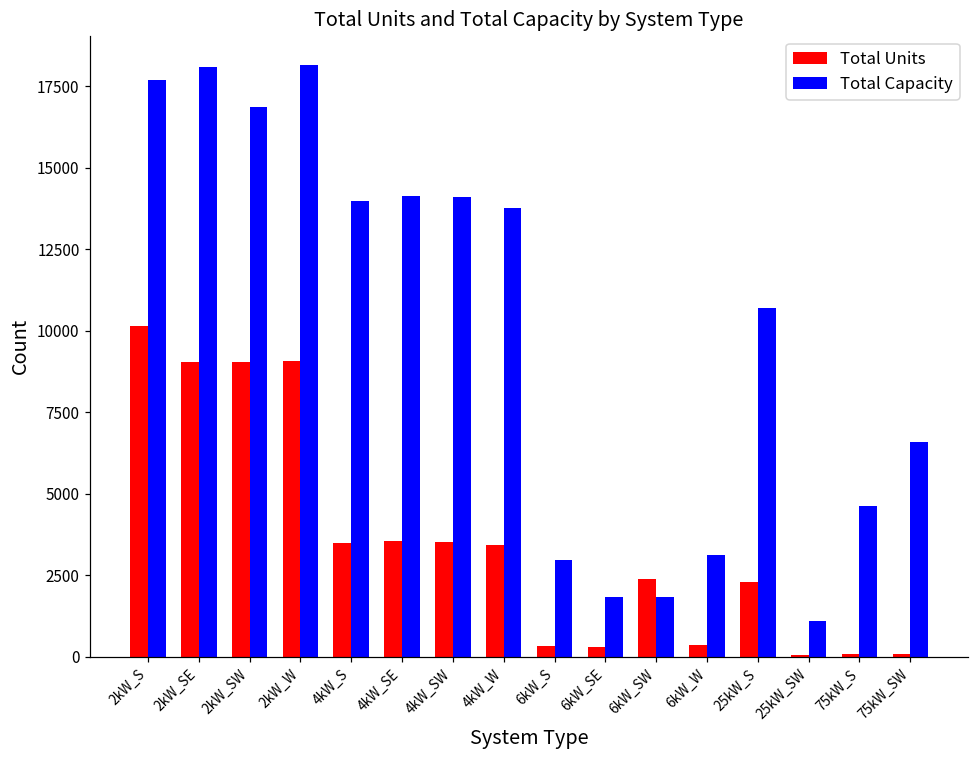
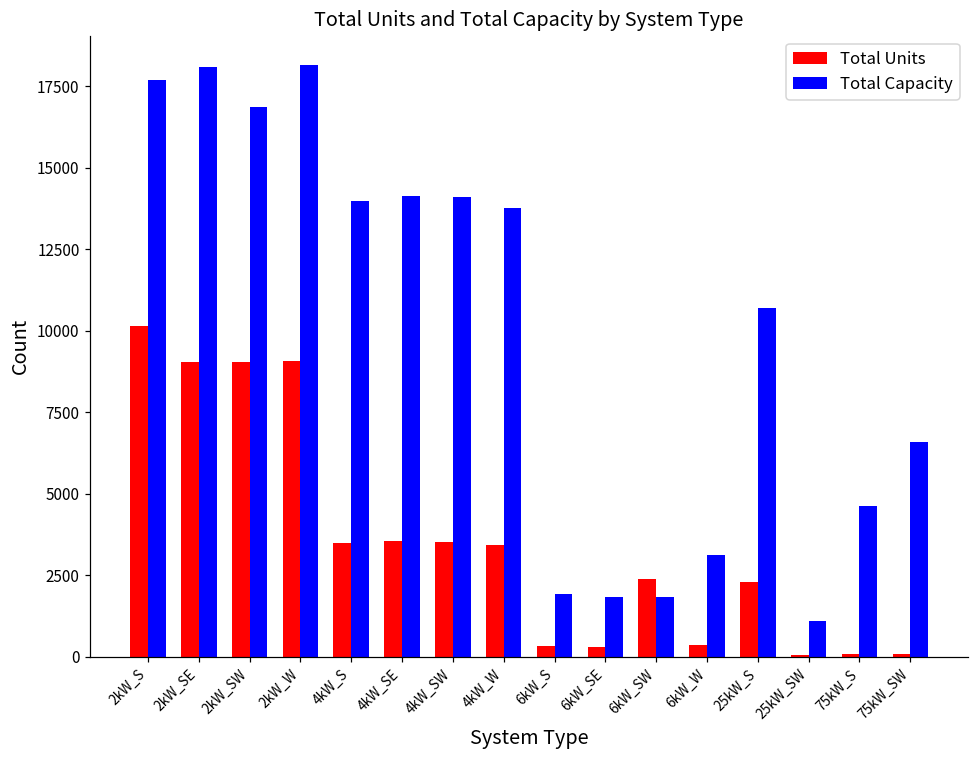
  {
    "Total Units": {
      "2kW_S": 10200,
      "2kW_SE": 9000,
      "2kW_SW": 9000,
      "2kW_W": 9100,
      "4kW_S": 3500,
      "4kW_SE": 3500,
      "4kW_SW": 3500,
      "4kW_W": 3400,
      "6kW_S": 300,
      "6kW_SE": 300,
      "6kW_SW": 2400,
      "6kW_W": 300,
      "25kW_S": 2300,
      "75kW_SW": 100
    },
    "Total Capacity": {
      "2kW_S": 17700,
      "2kW_SE": 18100,
      "2kW_SW": 16900,
      "2kW_W": 18100,
      "4kW_S": 14000,
      "4kW_SE": 14100,
      "4kW_SW": 14100,
      "4kW_W": 13800,
-     "6kW_S": 3000,
+     "6kW_S": 1900,
      "6kW_SE": 1800,
      "6kW_SW": 1800,
      "6kW_W": 3100,
      "25kW_S": 10700,
      "25kW_SW": 1100,
      "75kW_S": 4600,
      "75kW_SW": 6600
    }
  }
